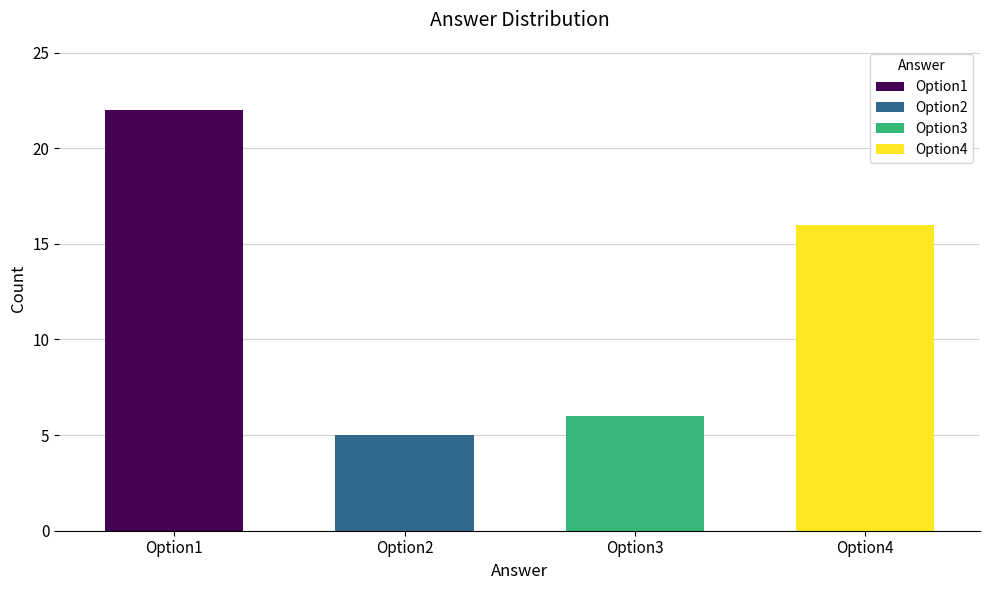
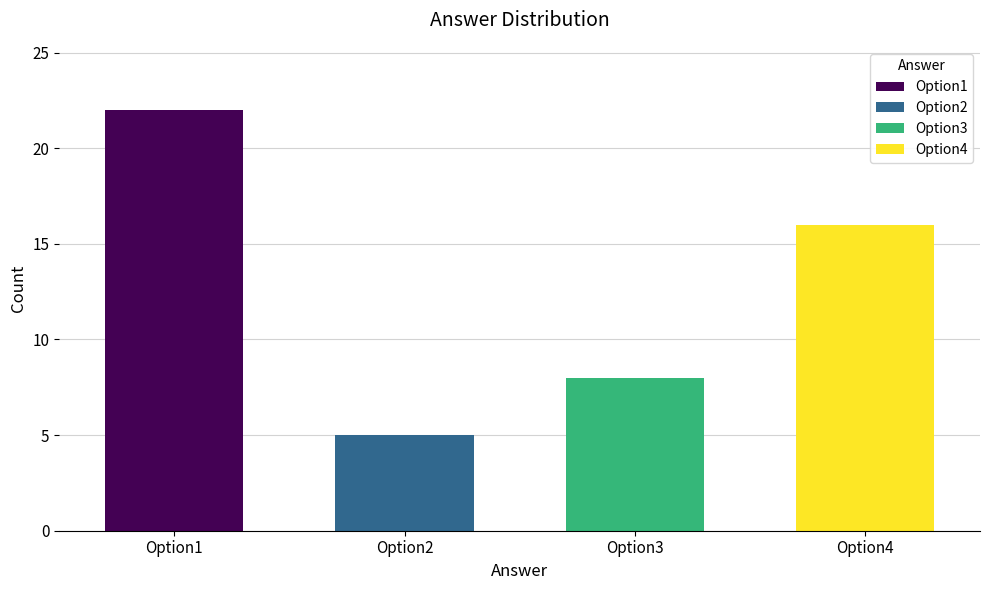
  {
    "Option1": 22,
    "Option2": 5,
-   "Option3": 6,
+   "Option3": 8,
    "Option4": 16
  }
